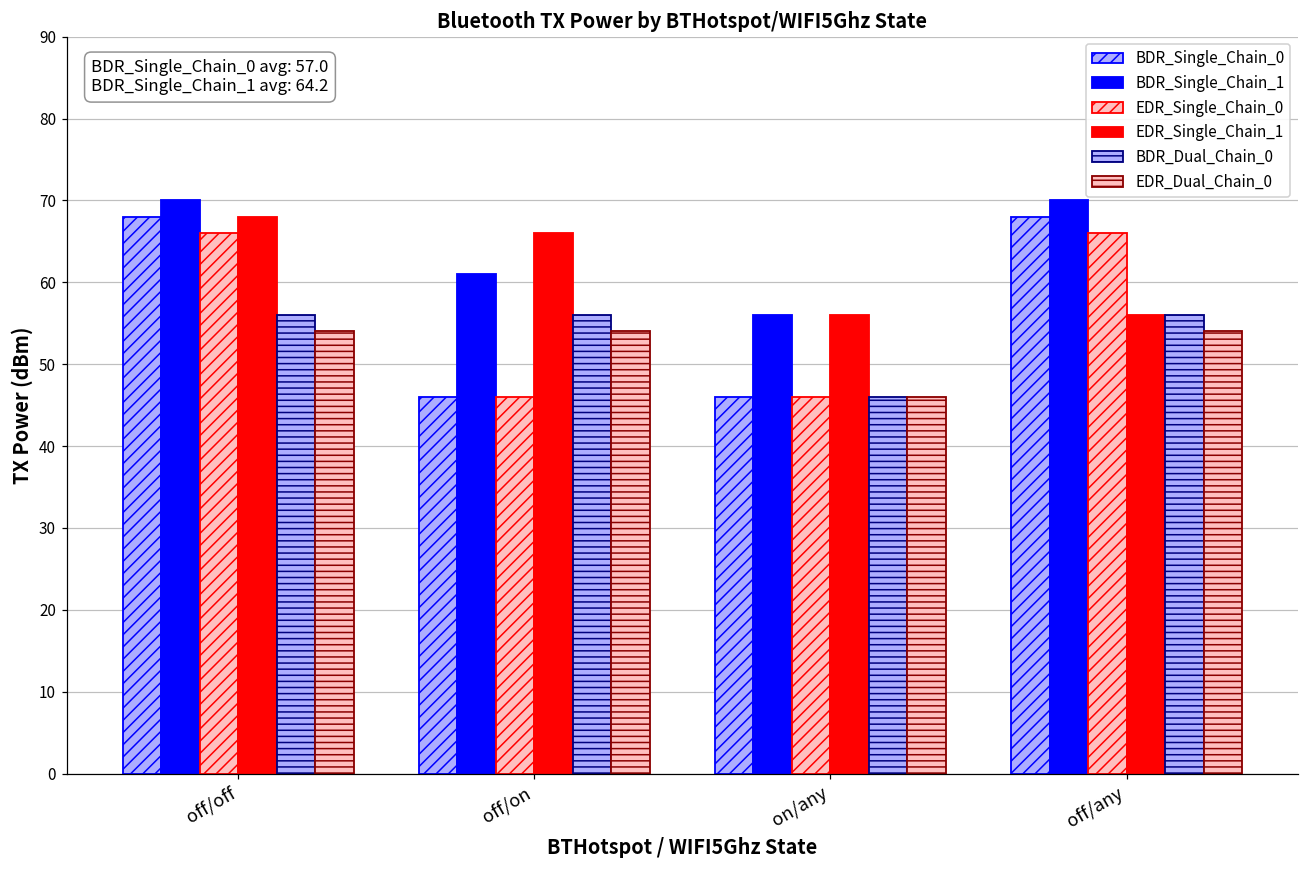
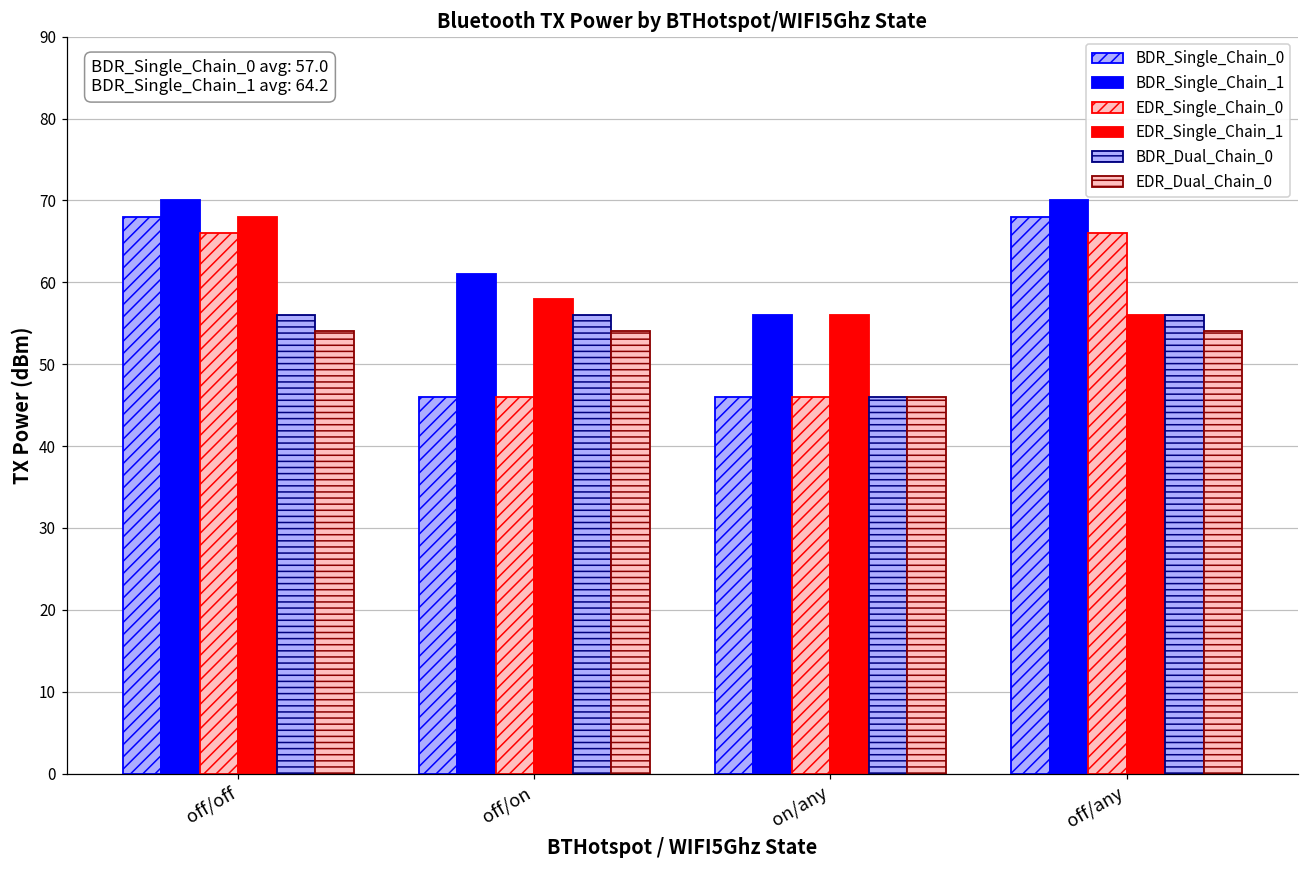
  {
    "BDR_Single_Chain_1": {
      "off/off": 70,
      "off/on": 61,
      "on/any": 56,
      "off/any": 70
    },
    "EDR_Single_Chain_1": {
      "off/off": 68,
-     "off/on": 66,
+     "off/on": 58,
      "on/any": 56,
      "off/any": 56
    }
  }
